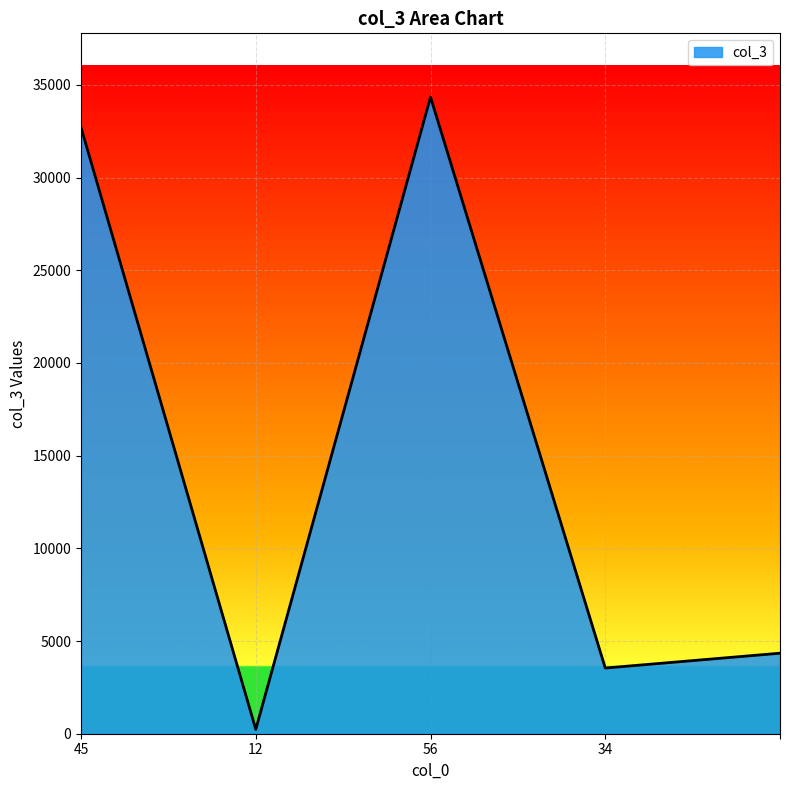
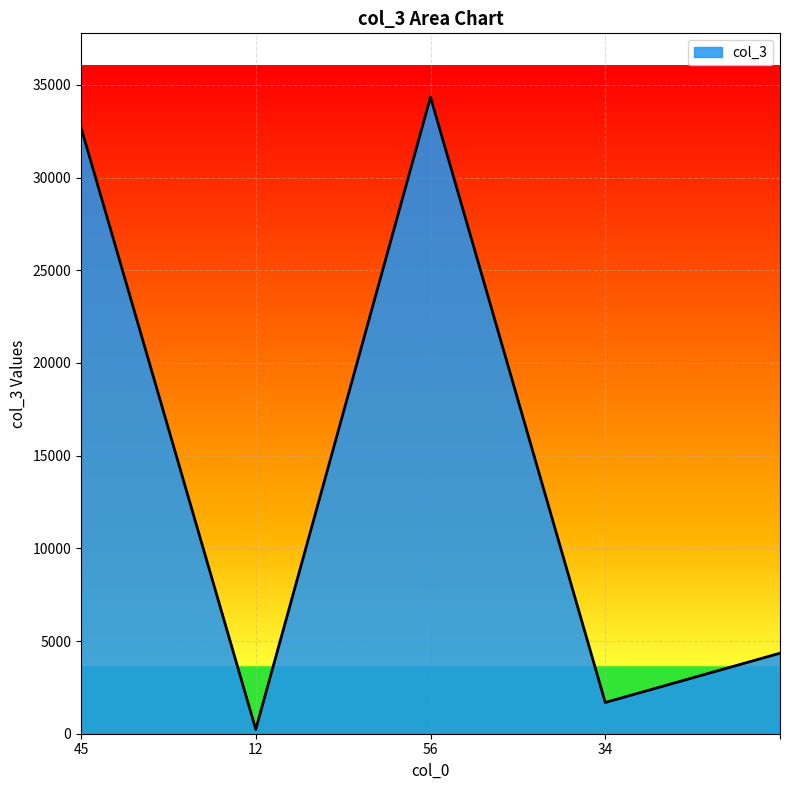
  {
    "45": 32700,
    "12": 200,
    "56": 34300,
-   "34": 3500
+   "34": 1700
  }
